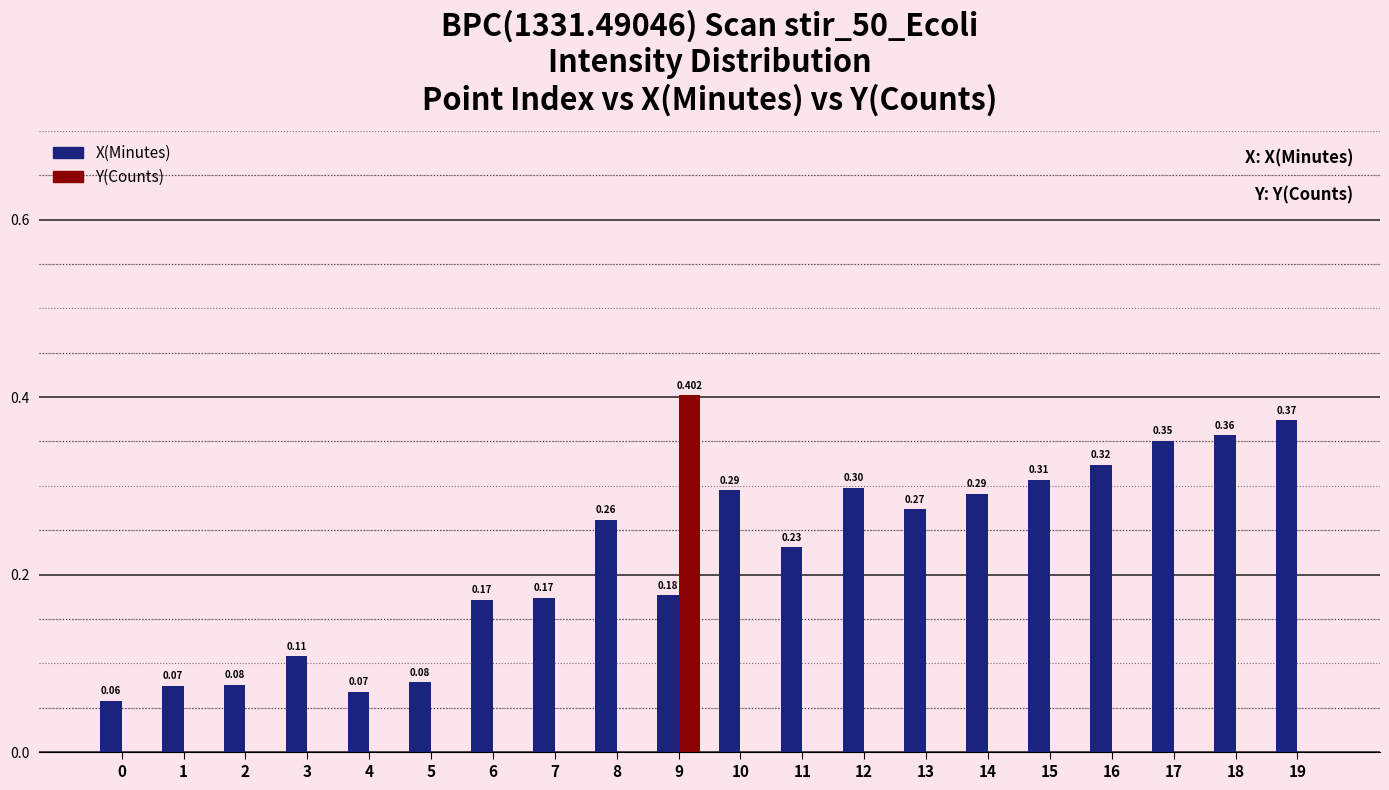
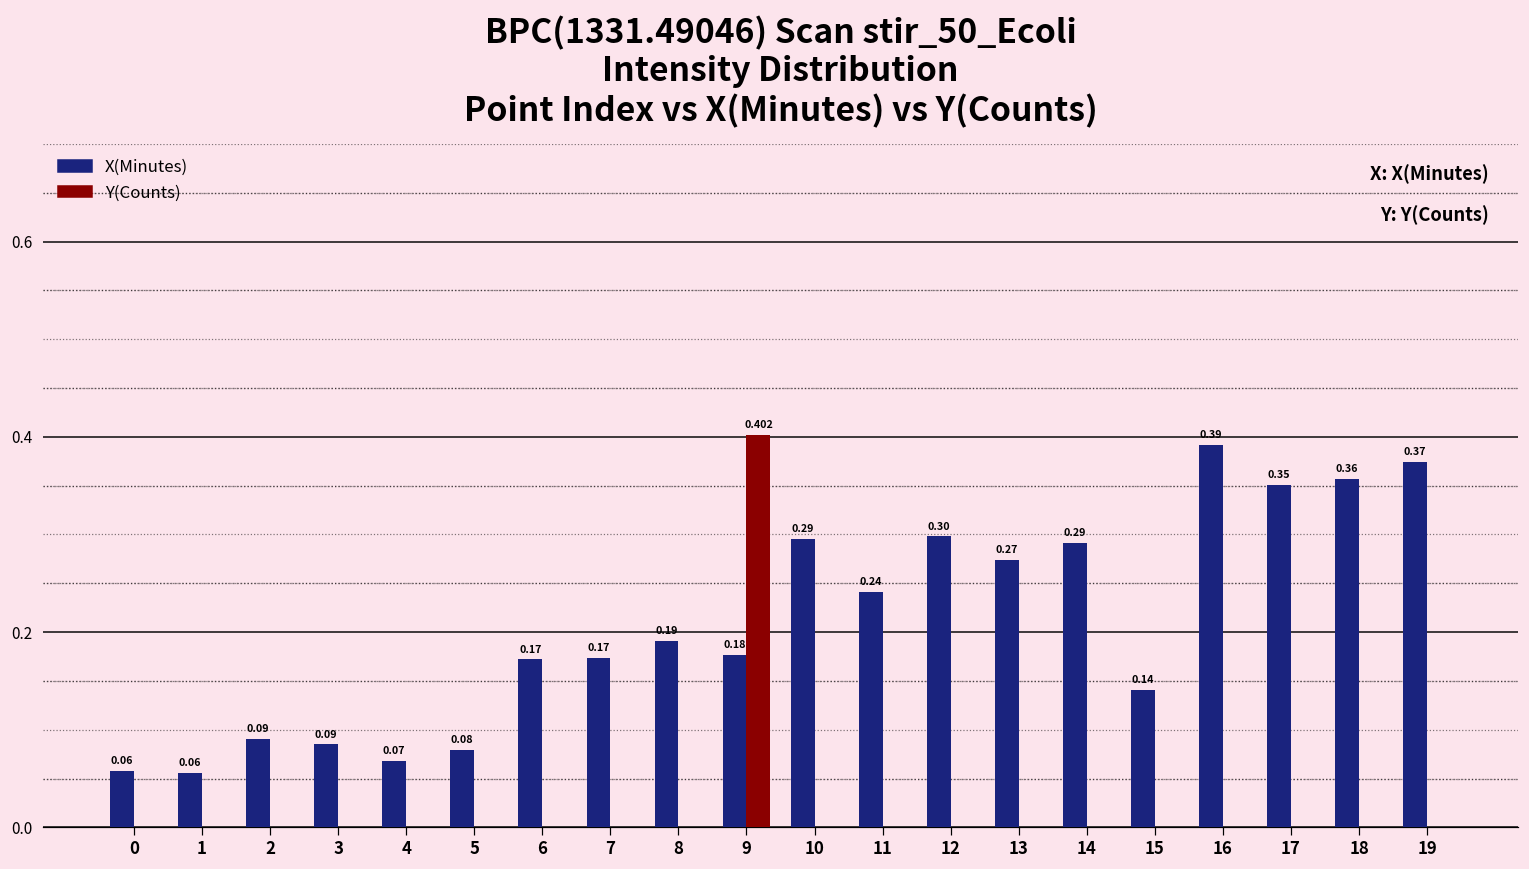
  {
    "X(Minutes)": {
      "0": 0.06,
-     "1": 0.07,
-     "2": 0.08,
-     "3": 0.11,
+     "1": 0.06,
+     "2": 0.09,
+     "3": 0.09,
      "4": 0.07,
      "5": 0.08,
      "6": 0.17,
      "7": 0.17,
-     "8": 0.26,
+     "8": 0.19,
      "9": 0.18,
      "10": 0.29,
-     "11": 0.23,
+     "11": 0.24,
      "12": 0.30,
      "13": 0.27,
      "14": 0.29,
-     "15": 0.31,
-     "16": 0.32,
+     "15": 0.14,
+     "16": 0.39,
      "17": 0.35,
      "18": 0.36,
      "19": 0.37
    },
    "Y(Counts)": {
      "9": 0.402
    }
  }
